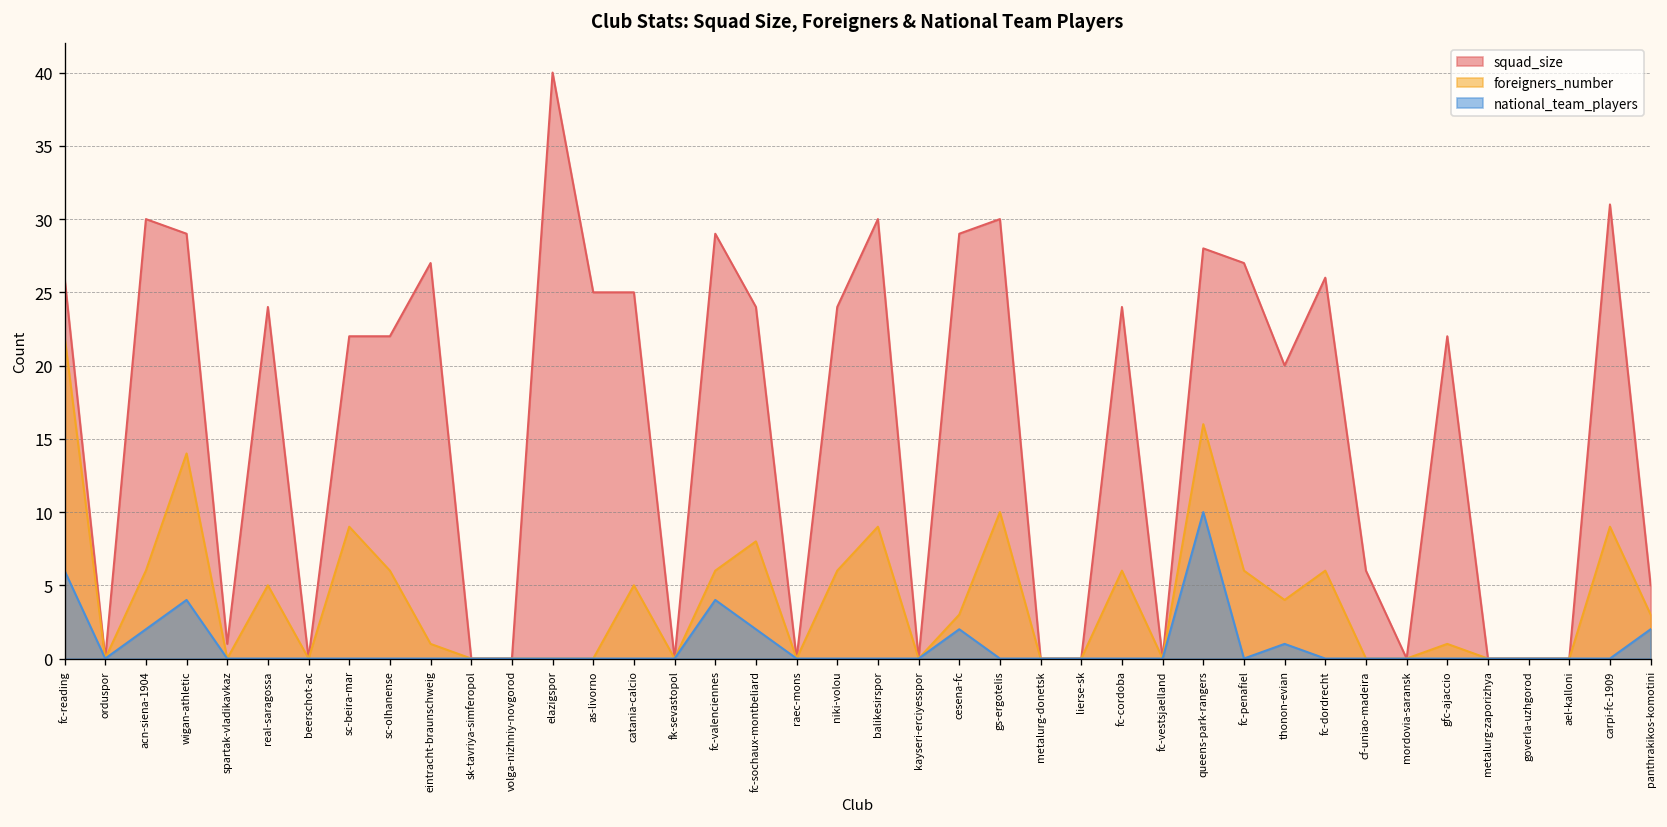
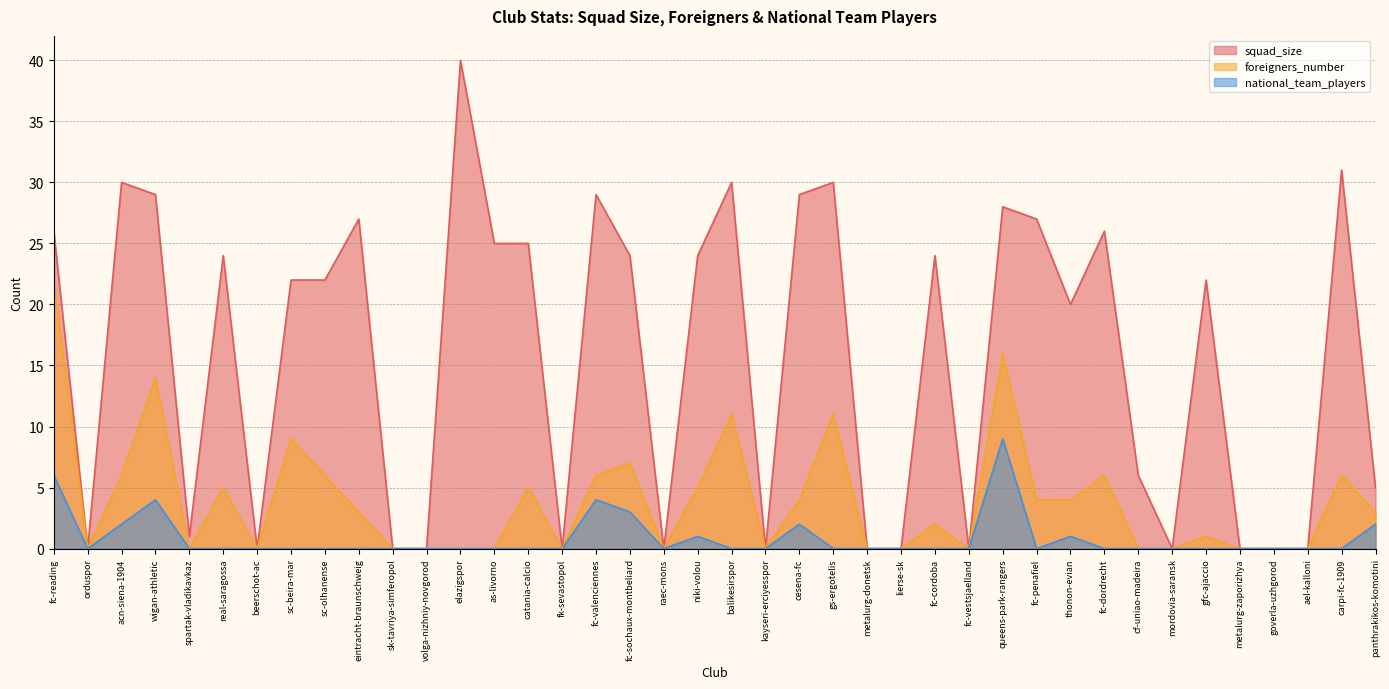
  {
    "squad_size": {
      "fc-reading": 26,
      "acn-siena-1904": 30,
      "wigan-athletic": 29,
      "spartak-vladikavkaz": 1,
      "real-saragossa": 24,
      "sc-beira-mar": 22,
      "sc-olhanense": 22,
      "eintracht-braunschweig": 27,
      "elazigspor": 40,
      "as-livorno": 25,
      "catania-calcio": 25,
      "fc-valenciennes": 29,
      "fc-sochaux-montbeliard": 24,
      "niki-volou": 24,
      "balikesirspor": 30,
      "cesena-fc": 29,
      "gs-ergotelis": 30,
      "fc-cordoba": 24,
      "queens-park-rangers": 28,
      "fc-penafiel": 27,
      "thonon-evian": 20,
      "fc-dordrecht": 26,
      "cf-uniao-madeira": 6,
      "gfc-ajaccio": 22,
      "carpi-fc-1909": 31,
      "panthrakikos-komotini": 5
    },
    "foreigners_number": {
      "fc-reading": 22,
      "acn-siena-1904": 6,
      "wigan-athletic": 14,
      "real-saragossa": 5,
      "sc-beira-mar": 9,
      "sc-olhanense": 6,
-     "eintracht-braunschweig": 1,
+     "eintracht-braunschweig": 3,
      "catania-calcio": 5,
      "fc-valenciennes": 6,
-     "fc-sochaux-montbeliard": 8,
-     "niki-volou": 6,
-     "balikesirspor": 9,
-     "cesena-fc": 3,
-     "gs-ergotelis": 10,
-     "fc-cordoba": 6,
+     "fc-sochaux-montbeliard": 7,
+     "niki-volou": 5,
+     "balikesirspor": 11,
+     "cesena-fc": 4,
+     "gs-ergotelis": 11,
+     "fc-cordoba": 2,
      "queens-park-rangers": 16,
-     "fc-penafiel": 6,
+     "fc-penafiel": 4,
      "thonon-evian": 4,
      "fc-dordrecht": 6,
      "gfc-ajaccio": 1,
-     "carpi-fc-1909": 9,
+     "carpi-fc-1909": 6,
      "panthrakikos-komotini": 3
    },
    "national_team_players": {
      "fc-reading": 6,
      "acn-siena-1904": 2,
      "wigan-athletic": 4,
      "real-saragossa": 0,
      "sc-beira-mar": 0,
      "sc-olhanense": 0,
      "eintracht-braunschweig": 0,
      "catania-calcio": 0,
      "fc-valenciennes": 4,
-     "fc-sochaux-montbeliard": 2,
-     "niki-volou": 0,
+     "fc-sochaux-montbeliard": 3,
+     "niki-volou": 1,
      "balikesirspor": 0,
      "cesena-fc": 2,
      "gs-ergotelis": 0,
      "fc-cordoba": 0,
-     "queens-park-rangers": 10,
+     "queens-park-rangers": 9,
      "fc-penafiel": 0,
      "thonon-evian": 1,
      "fc-dordrecht": 0,
      "gfc-ajaccio": 0,
      "carpi-fc-1909": 0,
      "panthrakikos-komotini": 2
    }
  }
